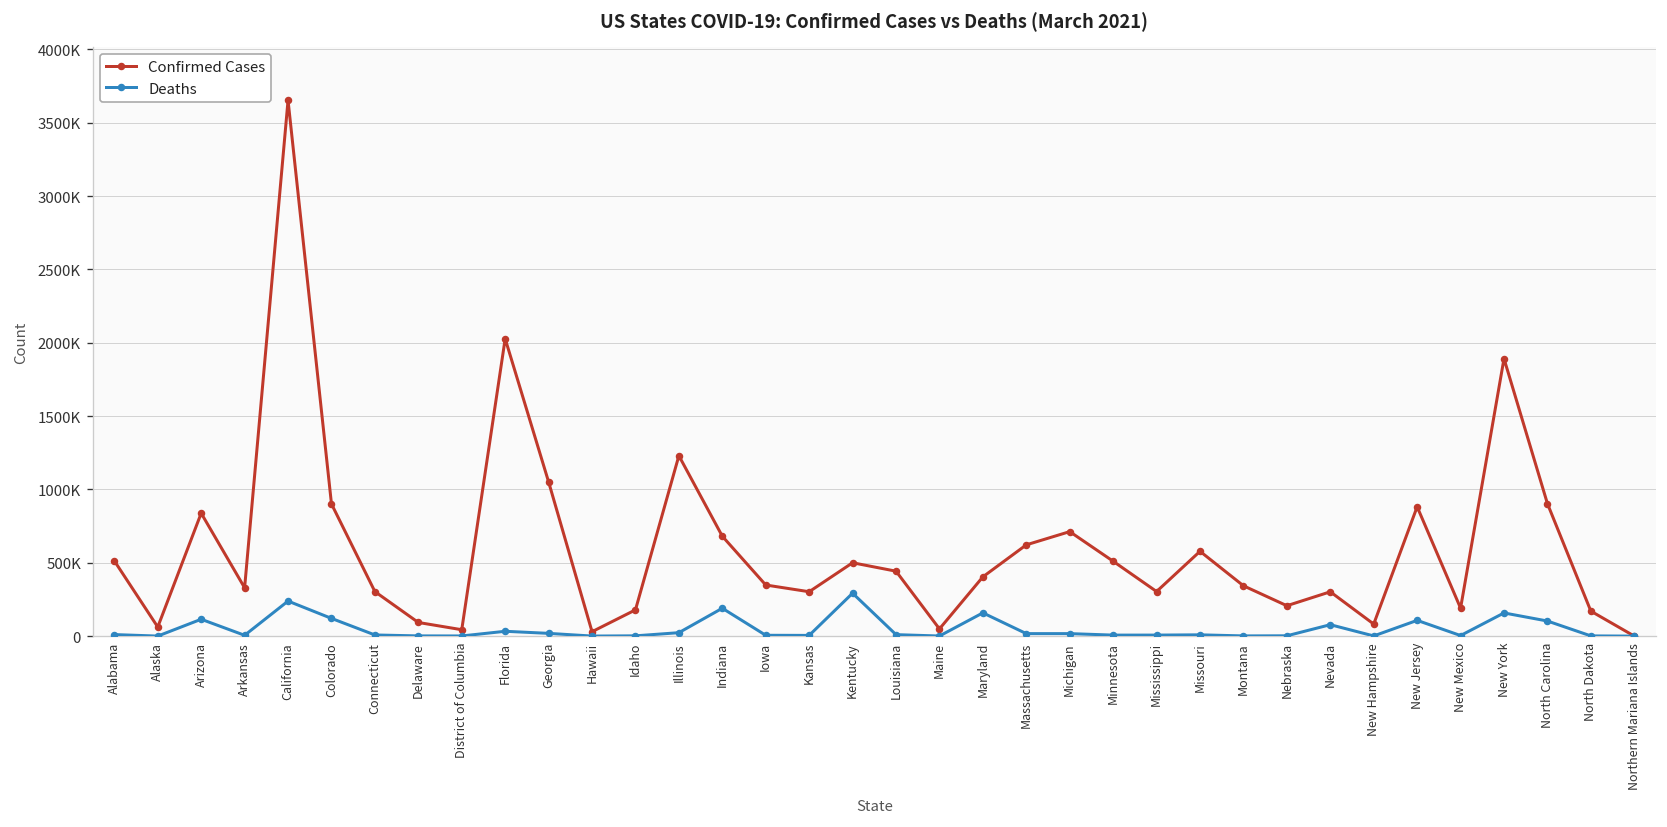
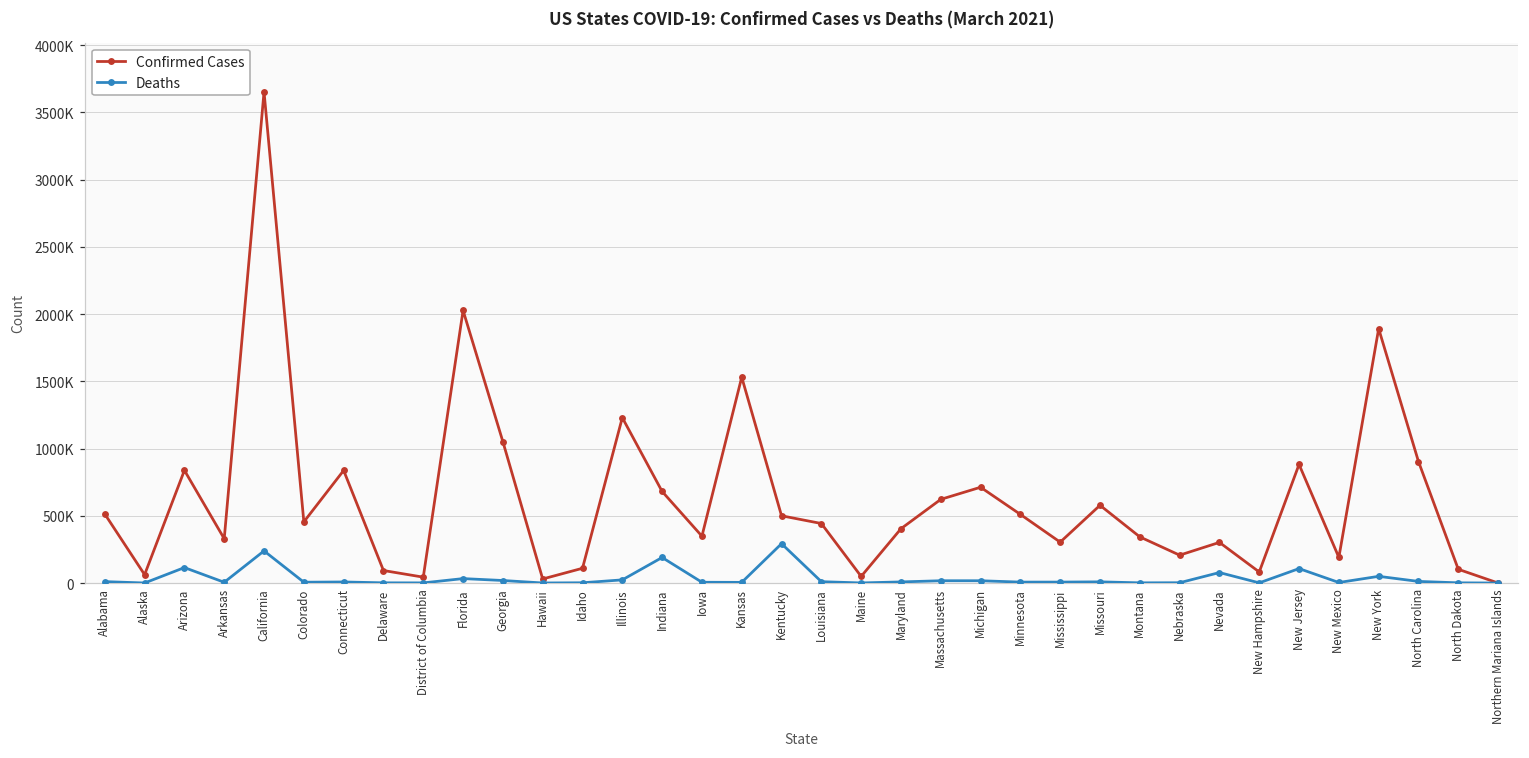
  {
    "Confirmed Cases": {
      "Alabama": 510000,
      "Alaska": 60000,
      "Arizona": 840000,
      "Arkansas": 330000,
      "California": 3650000,
-     "Colorado": 900000,
-     "Connecticut": 300000,
+     "Colorado": 450000,
+     "Connecticut": 840000,
      "Delaware": 90000,
      "District of Columbia": 40000,
      "Florida": 2030000,
      "Georgia": 1050000,
      "Hawaii": 30000,
-     "Idaho": 180000,
+     "Idaho": 110000,
      "Illinois": 1230000,
      "Indiana": 680000,
      "Iowa": 350000,
-     "Kansas": 300000,
+     "Kansas": 1530000,
      "Kentucky": 500000,
      "Louisiana": 440000,
      "Maine": 50000,
      "Maryland": 400000,
      "Massachusetts": 620000,
      "Michigan": 710000,
      "Minnesota": 510000,
      "Mississippi": 300000,
      "Missouri": 580000,
      "Montana": 340000,
      "Nebraska": 210000,
      "Nevada": 300000,
      "New Hampshire": 80000,
      "New Jersey": 880000,
      "New Mexico": 190000,
      "New York": 1890000,
      "North Carolina": 900000,
-     "North Dakota": 170000
+     "North Dakota": 100000
    },
    "Deaths": {
      "Alabama": 10000,
      "Alaska": 0,
      "Arizona": 110000,
      "Arkansas": 10000,
      "California": 240000,
-     "Colorado": 120000,
+     "Colorado": 10000,
      "Connecticut": 10000,
      "Delaware": 0,
      "District of Columbia": 0,
      "Florida": 30000,
      "Georgia": 20000,
      "Hawaii": 0,
      "Idaho": 0,
      "Illinois": 20000,
      "Indiana": 190000,
      "Iowa": 10000,
      "Kansas": 0,
      "Kentucky": 290000,
      "Louisiana": 10000,
      "Maine": 0,
-     "Maryland": 160000,
+     "Maryland": 10000,
      "Massachusetts": 20000,
      "Michigan": 20000,
      "Minnesota": 10000,
      "Mississippi": 10000,
      "Missouri": 10000,
      "Montana": 0,
      "Nebraska": 0,
      "Nevada": 80000,
      "New Hampshire": 0,
      "New Jersey": 110000,
      "New Mexico": 0,
-     "New York": 160000,
-     "North Carolina": 100000,
+     "New York": 50000,
+     "North Carolina": 10000,
      "North Dakota": 0
    }
  }
